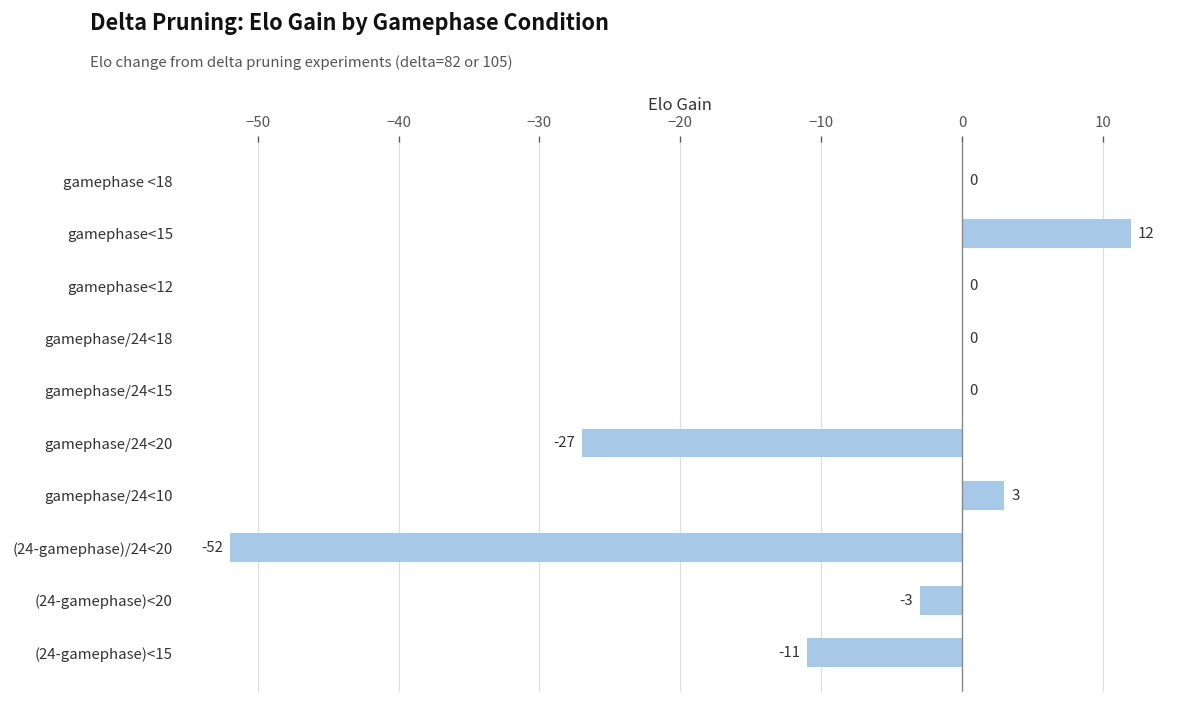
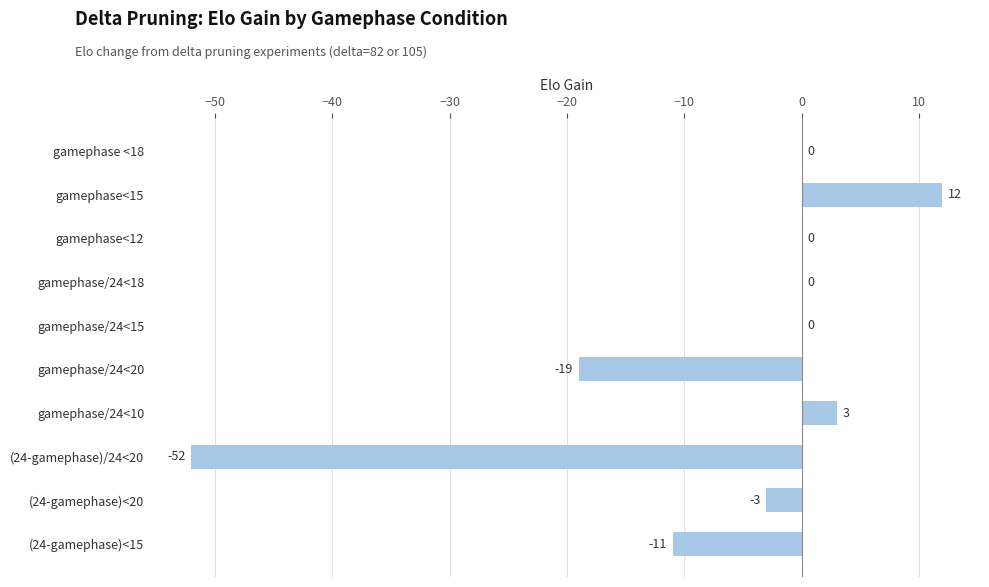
  {
    "gamephase <18": 0,
    "gamephase<15": 12,
    "gamephase<12": 0,
    "gamephase/24<18": 0,
    "gamephase/24<15": 0,
-   "gamephase/24<20": -27,
+   "gamephase/24<20": -19,
    "gamephase/24<10": 3,
    "(24-gamephase)/24<20": -52,
    "(24-gamephase)<20": -3,
    "(24-gamephase)<15": -11
  }
